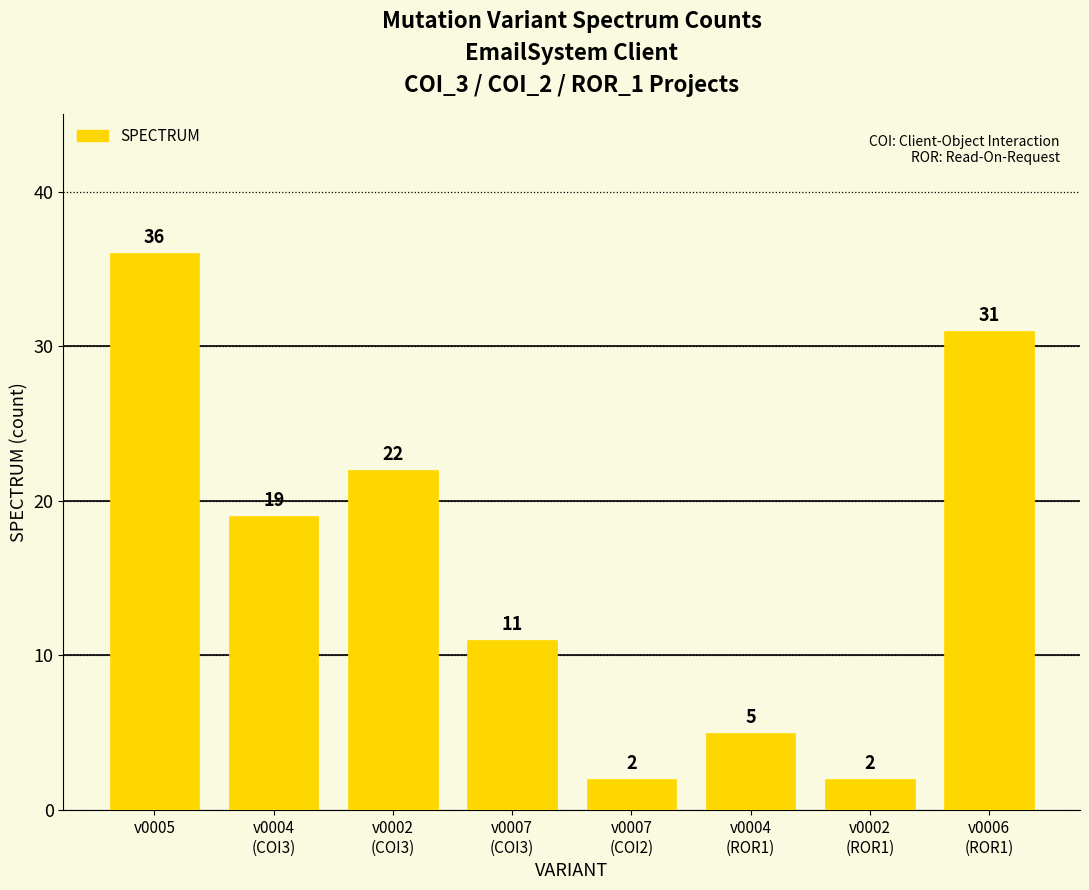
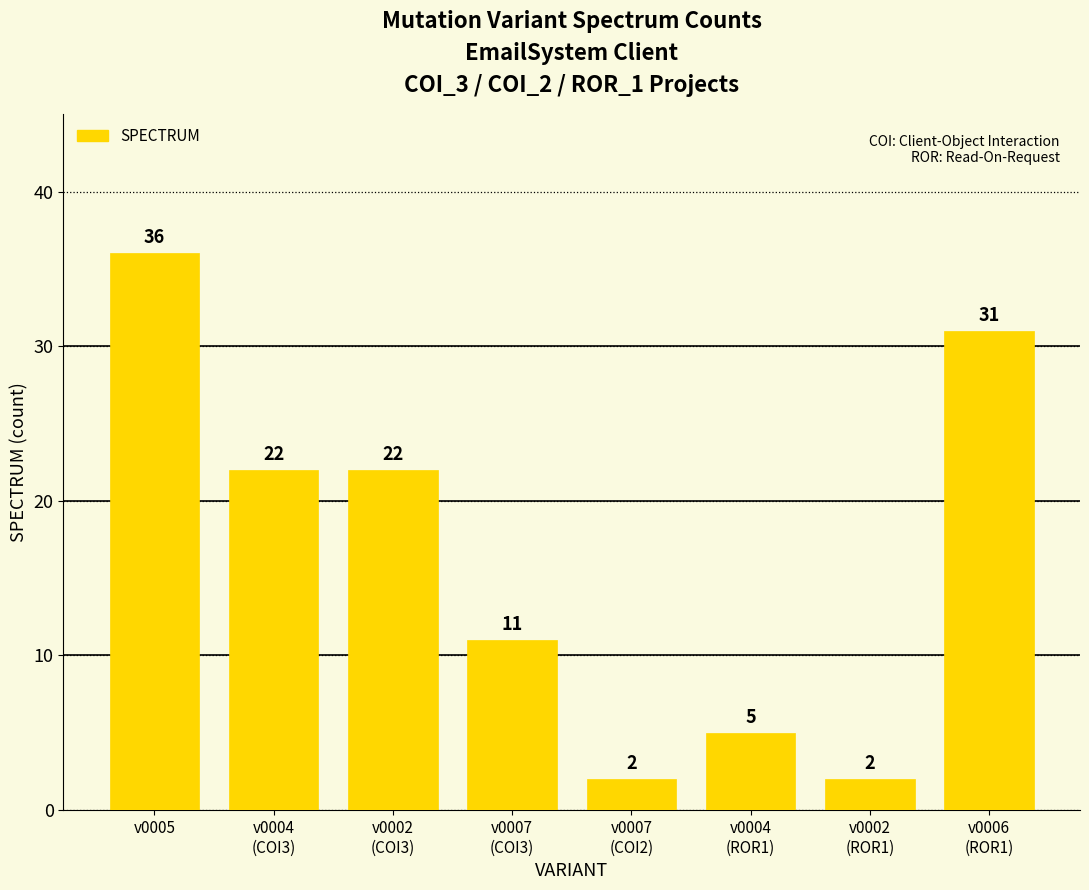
  {
    "v0005": 36,
-   "v0004 (COI3)": 19,
+   "v0004 (COI3)": 22,
    "v0002 (COI3)": 22,
    "v0007 (COI3)": 11,
    "v0007 (COI2)": 2,
    "v0004 (ROR1)": 5,
    "v0002 (ROR1)": 2,
    "v0006 (ROR1)": 31
  }
